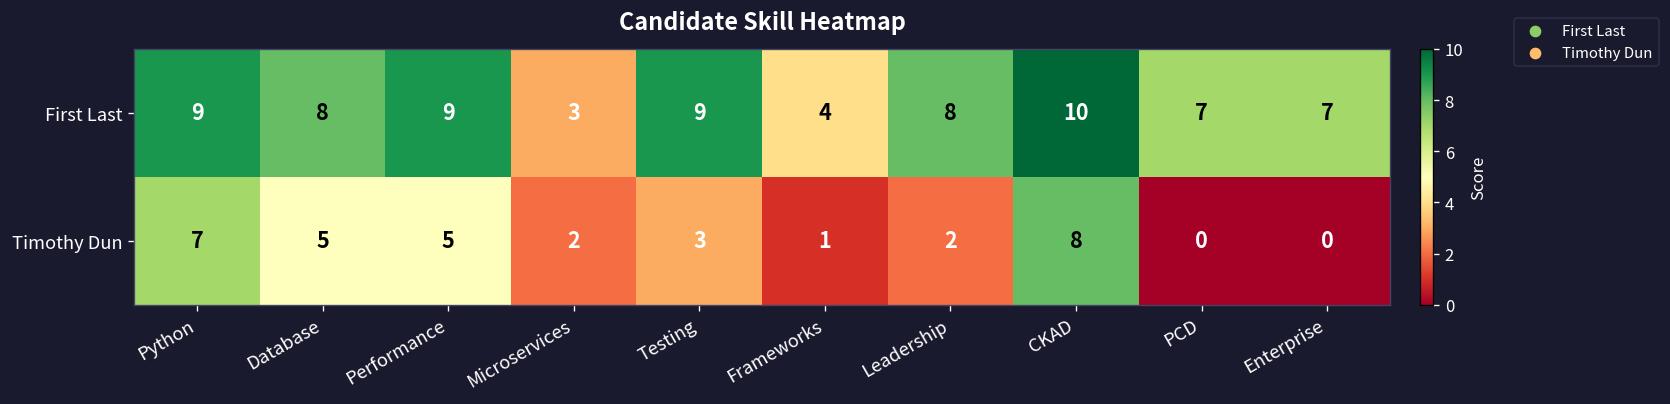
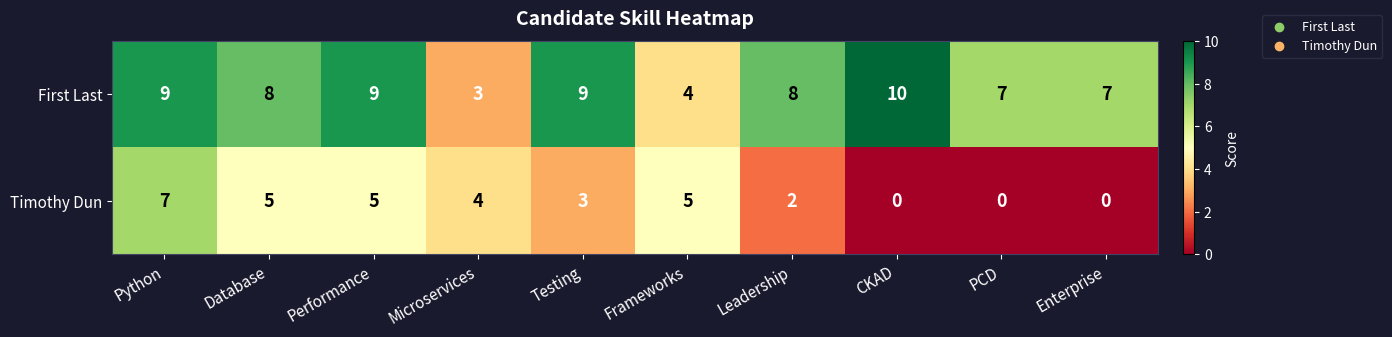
  {
    "First Last": {
      "Python": 9,
      "Database": 8,
      "Performance": 9,
      "Microservices": 3,
      "Testing": 9,
      "Frameworks": 4,
      "Leadership": 8,
      "CKAD": 10,
      "PCD": 7,
      "Enterprise": 7
    },
    "Timothy Dun": {
      "Python": 7,
      "Database": 5,
      "Performance": 5,
-     "Microservices": 2,
+     "Microservices": 4,
      "Testing": 3,
-     "Frameworks": 1,
+     "Frameworks": 5,
      "Leadership": 2,
-     "CKAD": 8,
+     "CKAD": 0,
      "PCD": 0,
      "Enterprise": 0
    }
  }
